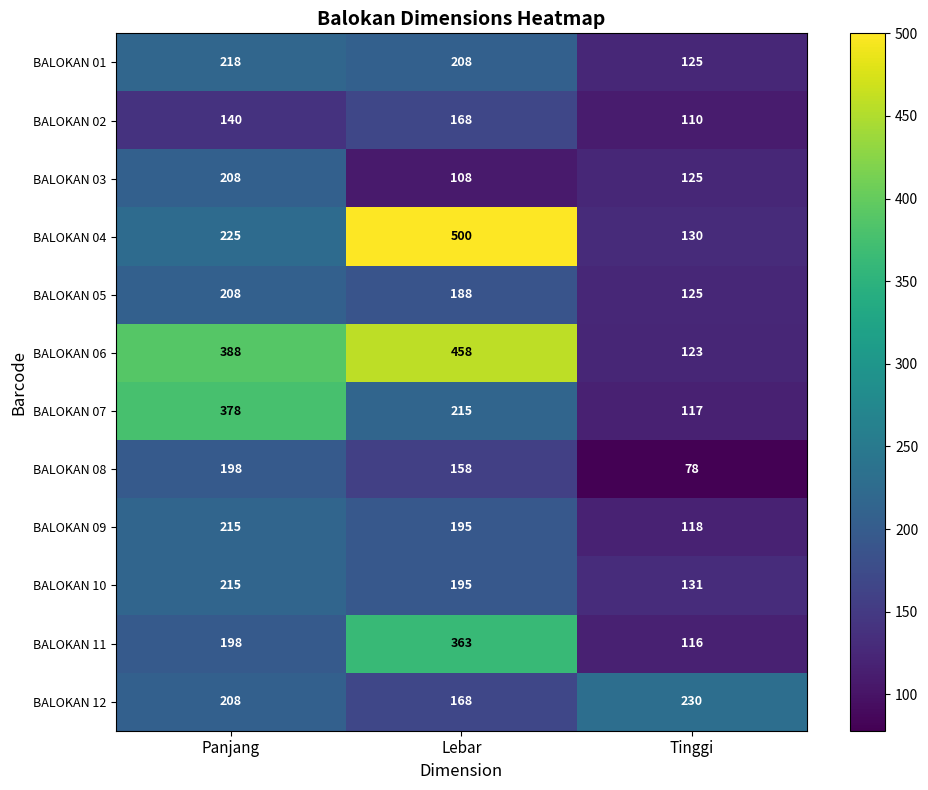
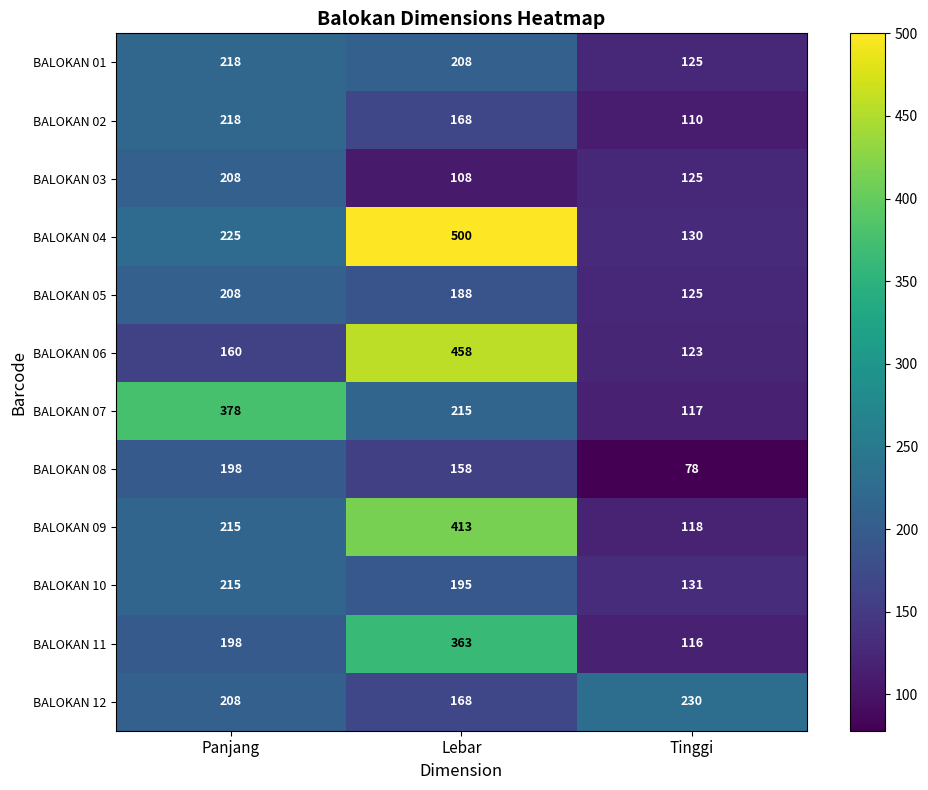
  {
    "BALOKAN 01": {
      "Panjang": 218,
      "Lebar": 208,
      "Tinggi": 125
    },
    "BALOKAN 02": {
-     "Panjang": 140,
+     "Panjang": 218,
      "Lebar": 168,
      "Tinggi": 110
    },
    "BALOKAN 03": {
      "Panjang": 208,
      "Lebar": 108,
      "Tinggi": 125
    },
    "BALOKAN 04": {
      "Panjang": 225,
      "Lebar": 500,
      "Tinggi": 130
    },
    "BALOKAN 05": {
      "Panjang": 208,
      "Lebar": 188,
      "Tinggi": 125
    },
    "BALOKAN 06": {
-     "Panjang": 388,
+     "Panjang": 160,
      "Lebar": 458,
      "Tinggi": 123
    },
    "BALOKAN 07": {
      "Panjang": 378,
      "Lebar": 215,
      "Tinggi": 117
    },
    "BALOKAN 08": {
      "Panjang": 198,
      "Lebar": 158,
      "Tinggi": 78
    },
    "BALOKAN 09": {
      "Panjang": 215,
-     "Lebar": 195,
+     "Lebar": 413,
      "Tinggi": 118
    },
    "BALOKAN 10": {
      "Panjang": 215,
      "Lebar": 195,
      "Tinggi": 131
    },
    "BALOKAN 11": {
      "Panjang": 198,
      "Lebar": 363,
      "Tinggi": 116
    },
    "BALOKAN 12": {
      "Panjang": 208,
      "Lebar": 168,
      "Tinggi": 230
    }
  }
